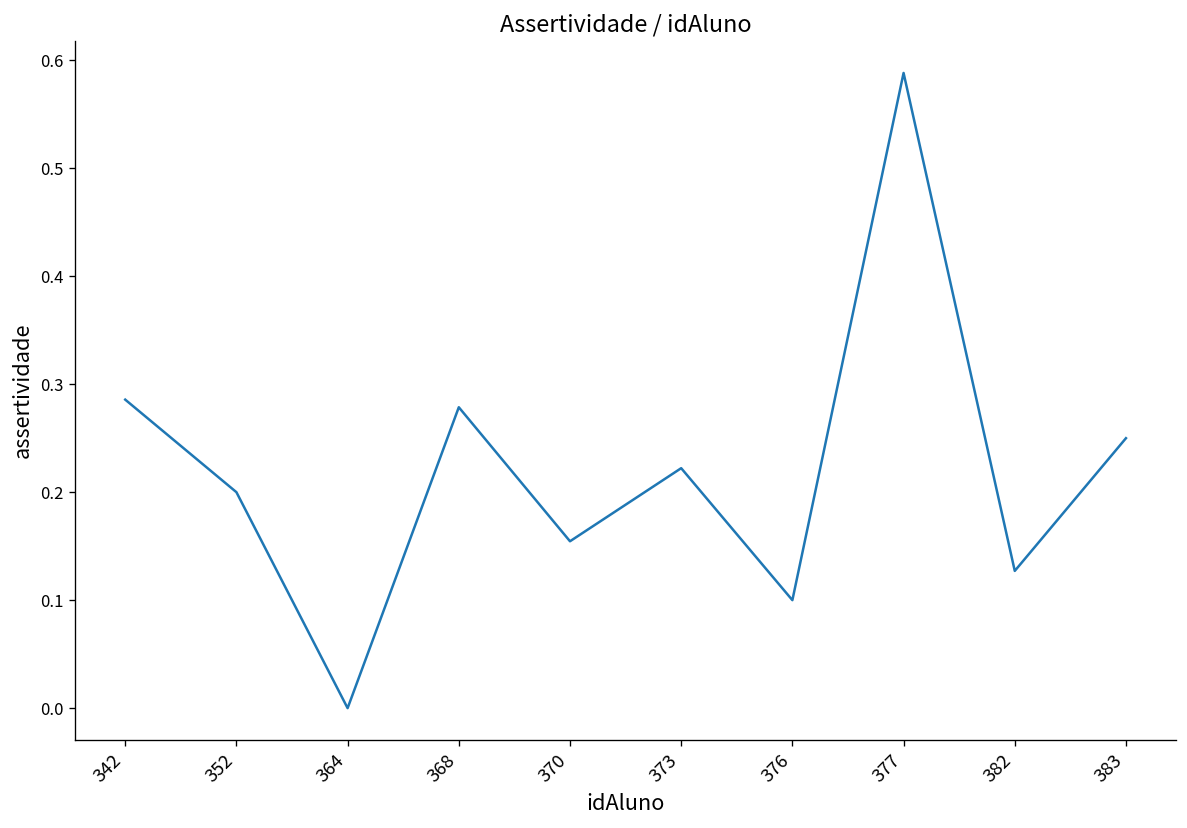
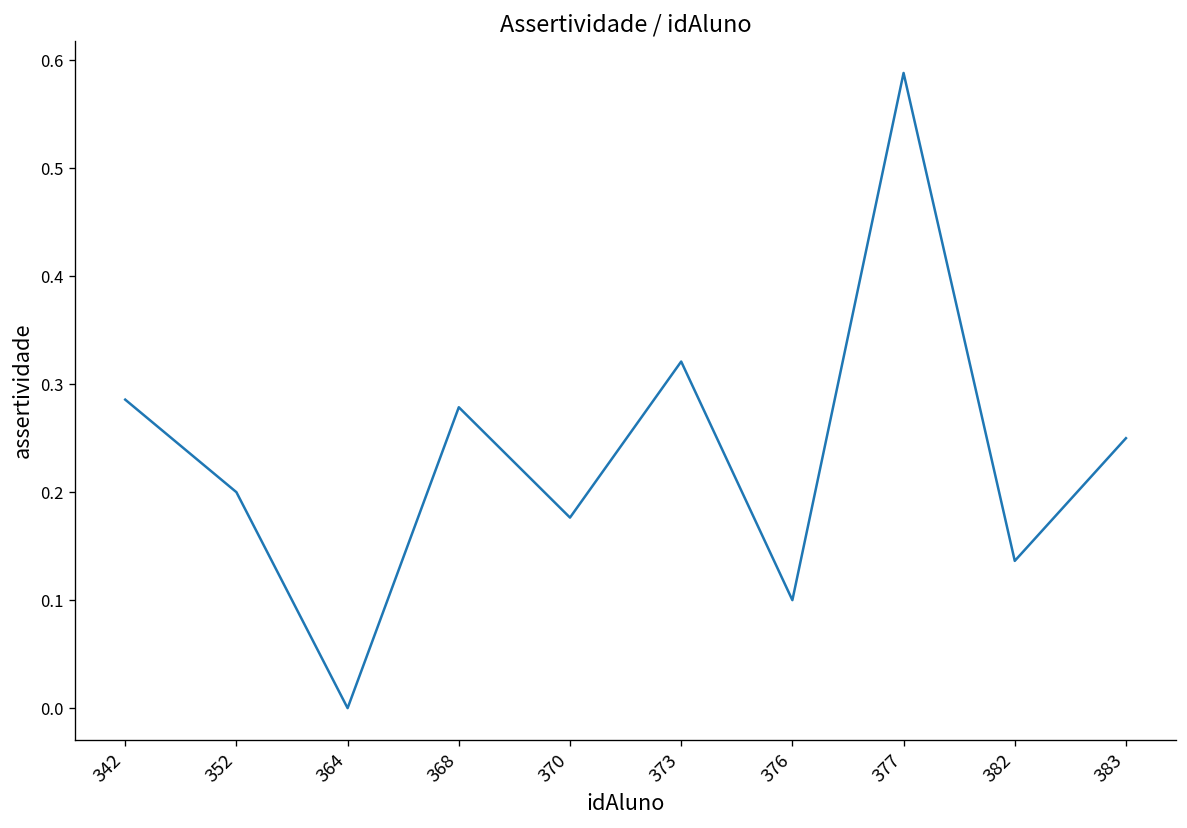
  {
    "342": 0.29,
    "352": 0.20,
    "364": 0.00,
    "368": 0.28,
-   "370": 0.15,
-   "373": 0.22,
+   "370": 0.18,
+   "373": 0.32,
    "376": 0.10,
    "377": 0.59,
-   "382": 0.13,
+   "382": 0.14,
    "383": 0.25
  }
